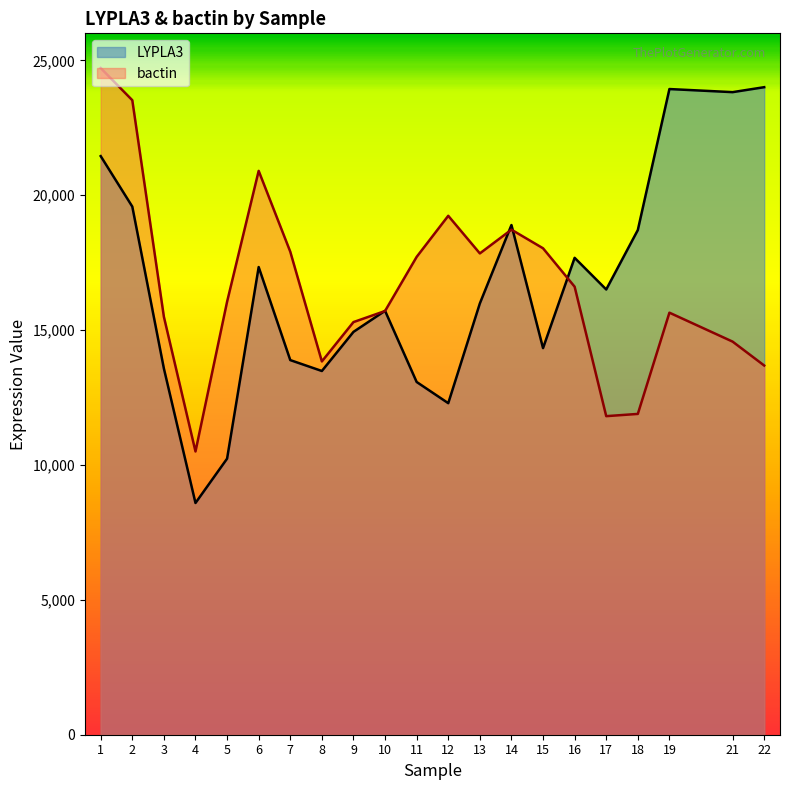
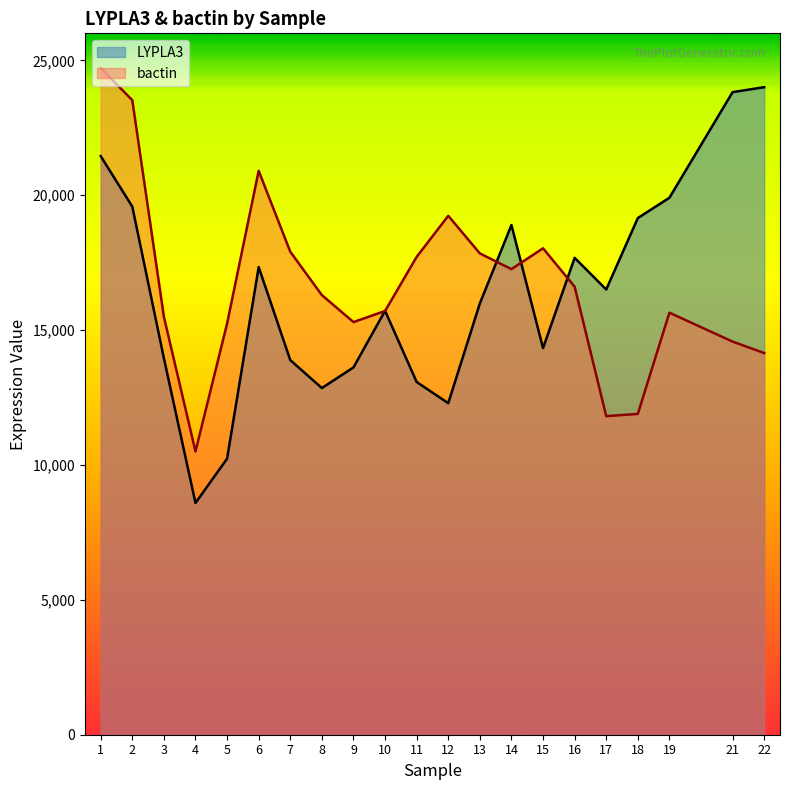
  {
    "LYPLA3": {
      "1": "21,400",
      "2": "19,600",
-     "3": "13,600",
+     "3": "14,000",
      "4": "8,600",
      "5": "10,200",
      "6": "17,300",
      "7": "13,900",
-     "8": "13,500",
-     "9": "14,900",
+     "8": "12,900",
+     "9": "13,600",
      "11": "13,100",
      "12": "12,300",
      "13": "16,000",
      "14": "18,900",
      "15": "14,300",
      "16": "17,700",
      "17": "16,500",
-     "18": "18,700",
-     "19": "23,900",
+     "18": "19,200",
+     "19": "19,900",
      "21": "23,800",
      "22": "24,000"
    },
    "bactin": {
      "2": "23,500",
      "3": "15,500",
      "4": "10,500",
-     "5": "16,100",
+     "5": "15,200",
      "6": "20,900",
      "7": "17,900",
-     "8": "13,800",
+     "8": "16,300",
      "9": "15,300",
      "11": "17,700",
      "12": "19,200",
      "13": "17,800",
-     "14": "18,700",
+     "14": "17,300",
      "15": "18,000",
      "16": "16,600",
      "17": "11,800",
      "18": "11,900",
      "19": "15,600",
      "21": "14,600",
-     "22": "13,700"
+     "22": "14,100"
    }
  }
